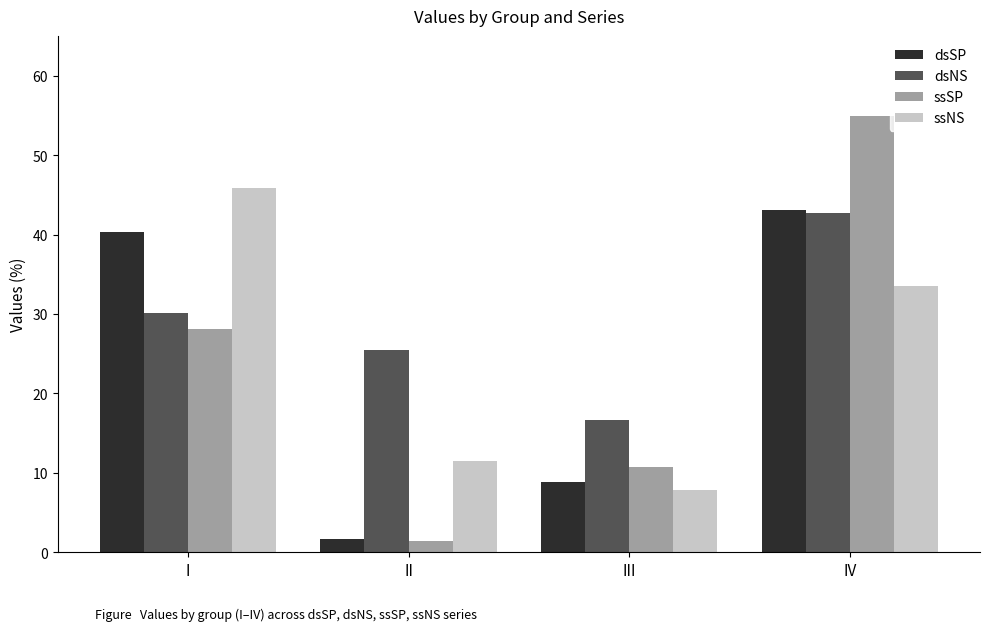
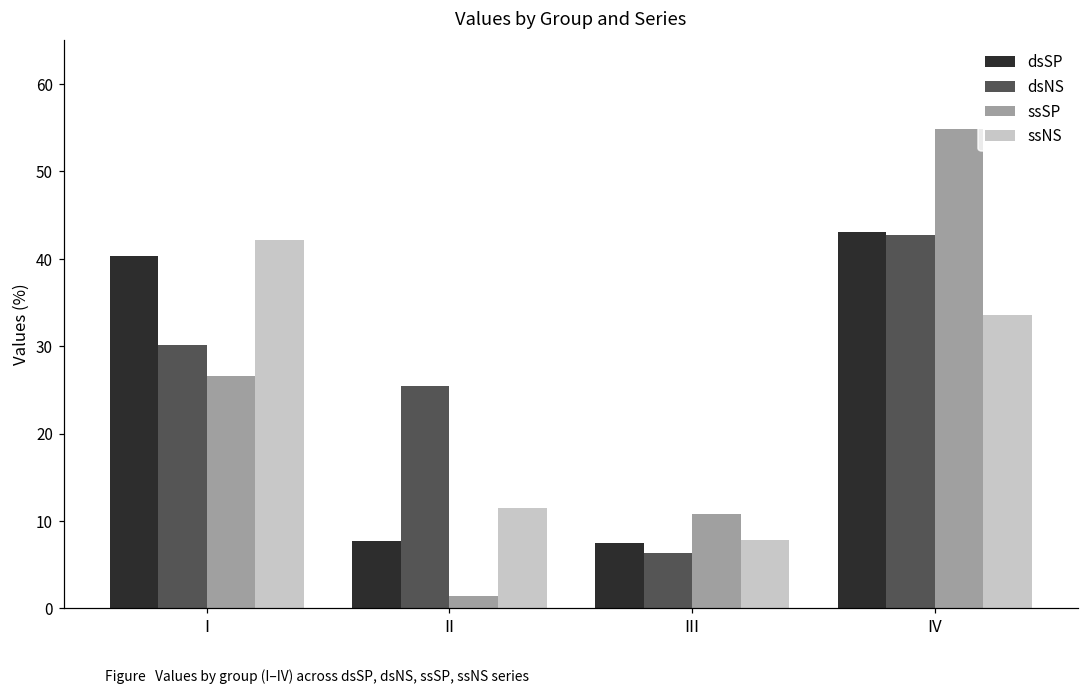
  {
    "dsSP": {
      "I": 40,
-     "II": 2,
-     "III": 9,
+     "II": 8,
+     "III": 7,
      "IV": 43
    },
    "dsNS": {
      "I": 30,
      "II": 25,
-     "III": 17,
+     "III": 6,
      "IV": 43
    },
    "ssSP": {
-     "I": 28,
+     "I": 27,
      "II": 1,
      "III": 11,
      "IV": 55
    },
    "ssNS": {
-     "I": 46,
+     "I": 42,
      "II": 12,
      "III": 8,
      "IV": 34
    }
  }
